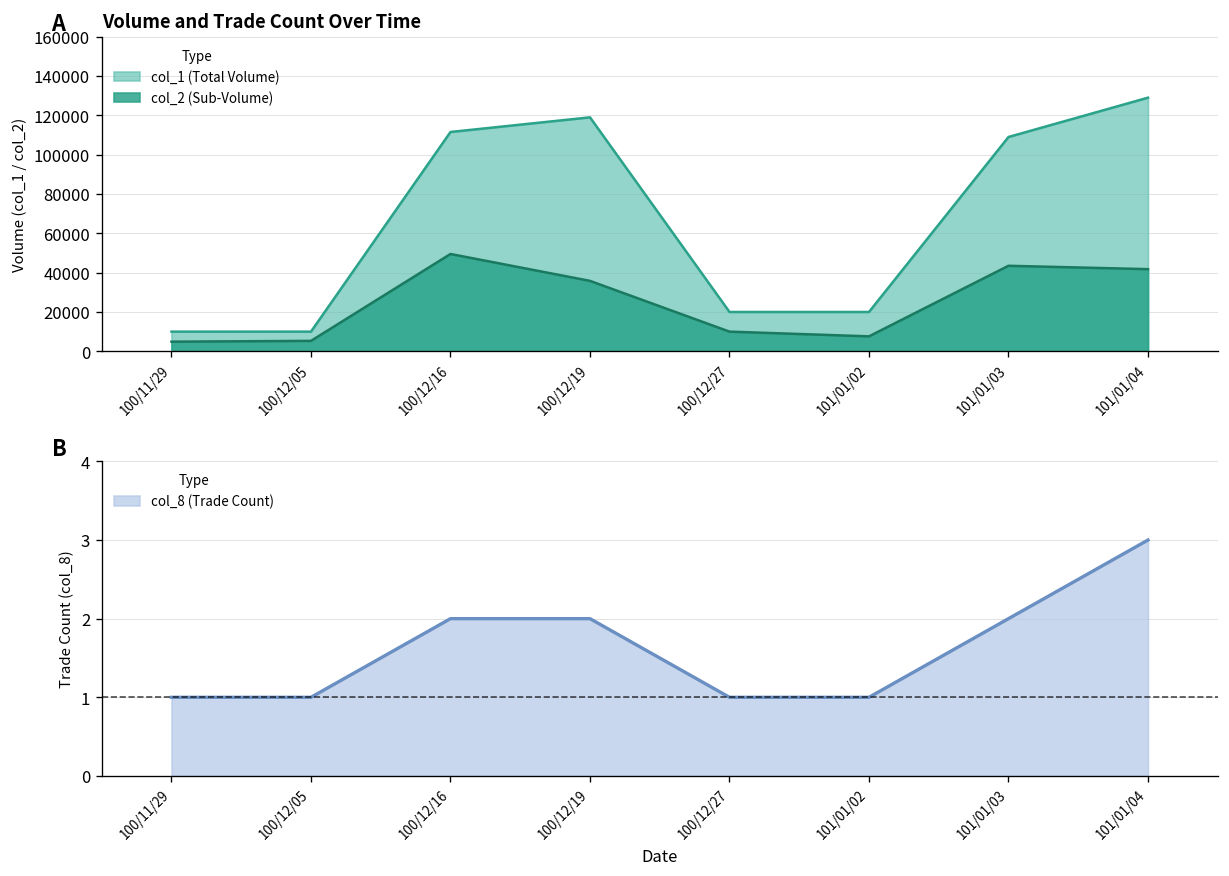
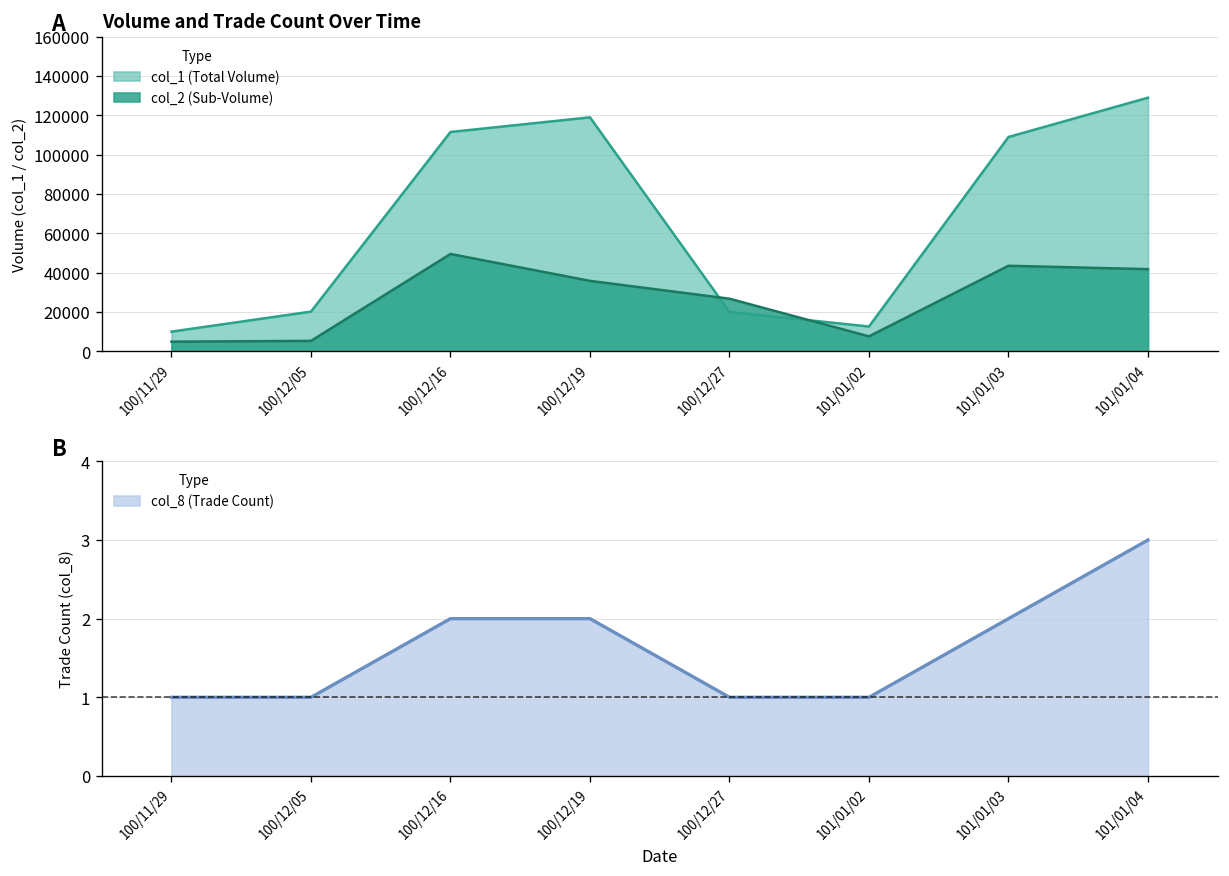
  {
    "Volume and Trade Count Over Time": {
      "col_1 (Total Volume)": {
        "100/11/29": 10000,
-       "100/12/05": 10000,
+       "100/12/05": 20000,
        "100/12/16": 112000,
        "100/12/19": 119000,
        "100/12/27": 20000,
-       "101/01/02": 20000,
+       "101/01/02": 13000,
        "101/01/03": 109000,
        "101/01/04": 129000
      },
      "col_2 (Sub-Volume)": {
        "100/11/29": 5000,
        "100/12/05": 5000,
        "100/12/16": 50000,
        "100/12/19": 36000,
-       "100/12/27": 10000,
+       "100/12/27": 27000,
        "101/01/02": 8000,
        "101/01/03": 44000,
        "101/01/04": 42000
      }
    }
  }
